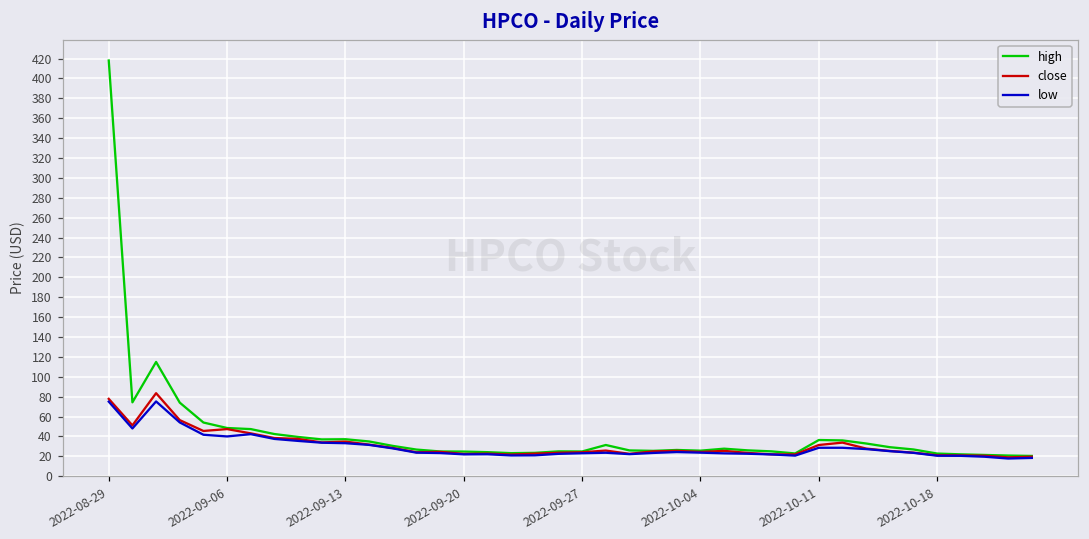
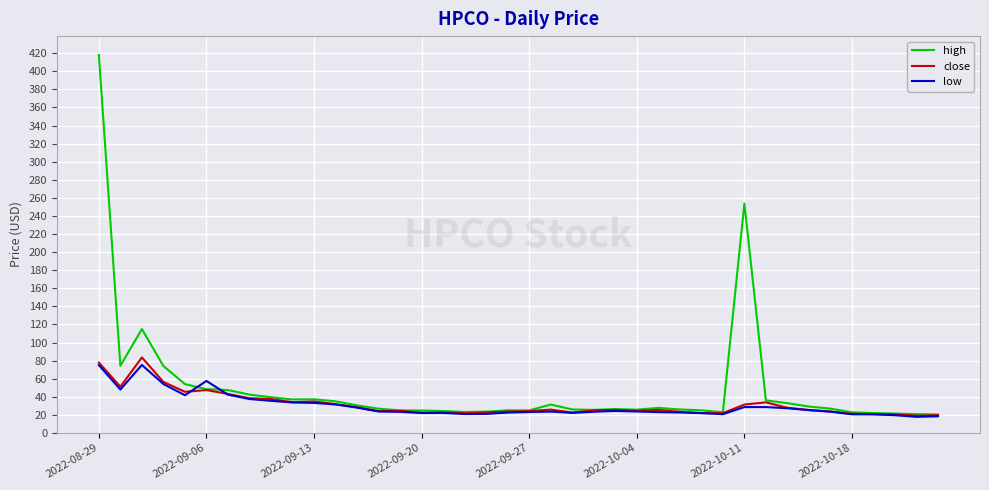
  {
    "high": {
      "2022-08-29": 420,
-     "2022-10-11": 40
+     "2022-10-11": 250
    },
    "close": {
      "2022-10-11": 30
    },
    "low": {
-     "2022-09-06": 40,
+     "2022-09-06": 60,
      "2022-10-11": 30
    }
  }
